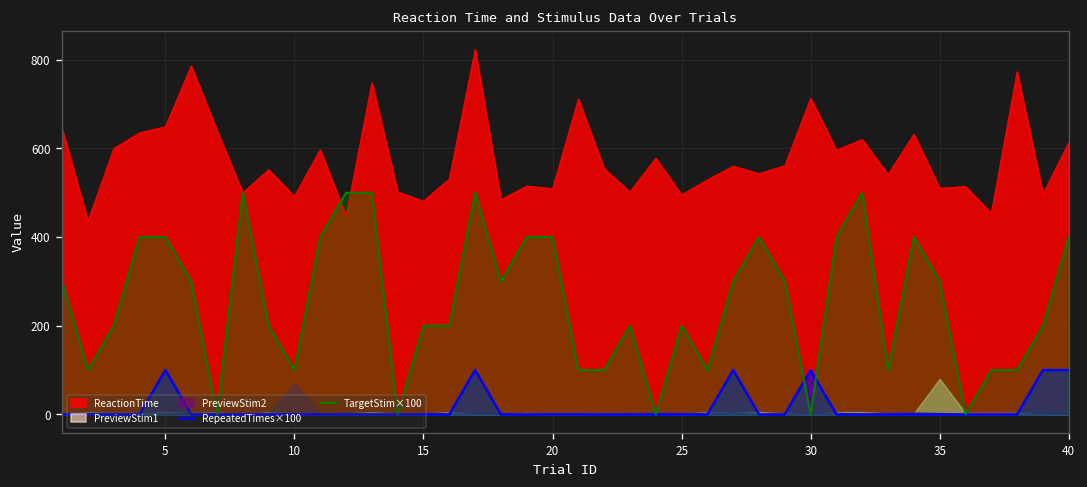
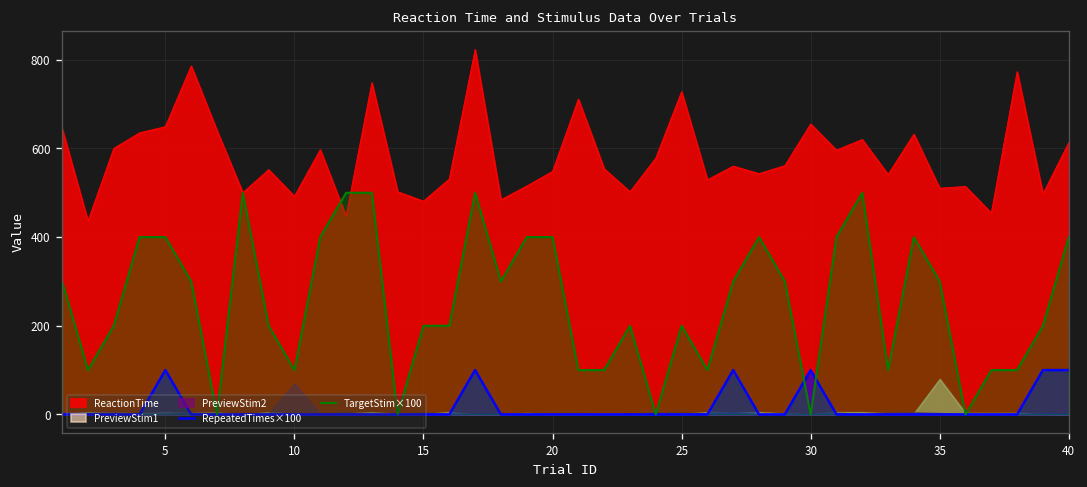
  {
    "ReactionTime": {
      "5": 650,
      "10": 490,
      "15": 480,
-     "20": 510,
-     "25": 500,
-     "30": 710,
+     "20": 550,
+     "25": 730,
+     "30": 660,
      "35": 510,
      "40": 610
    },
    "PreviewStim1": {
      "35": 80
    },
    "PreviewStim2": {
      "10": 70
    },
    "RepeatedTimes×100": {
      "5": 100,
      "30": 100,
      "40": 100
    },
    "TargetStim×100": {
      "5": 400,
      "10": 100,
      "15": 200,
      "20": 400,
      "25": 200,
      "35": 300,
      "40": 400
    }
  }
